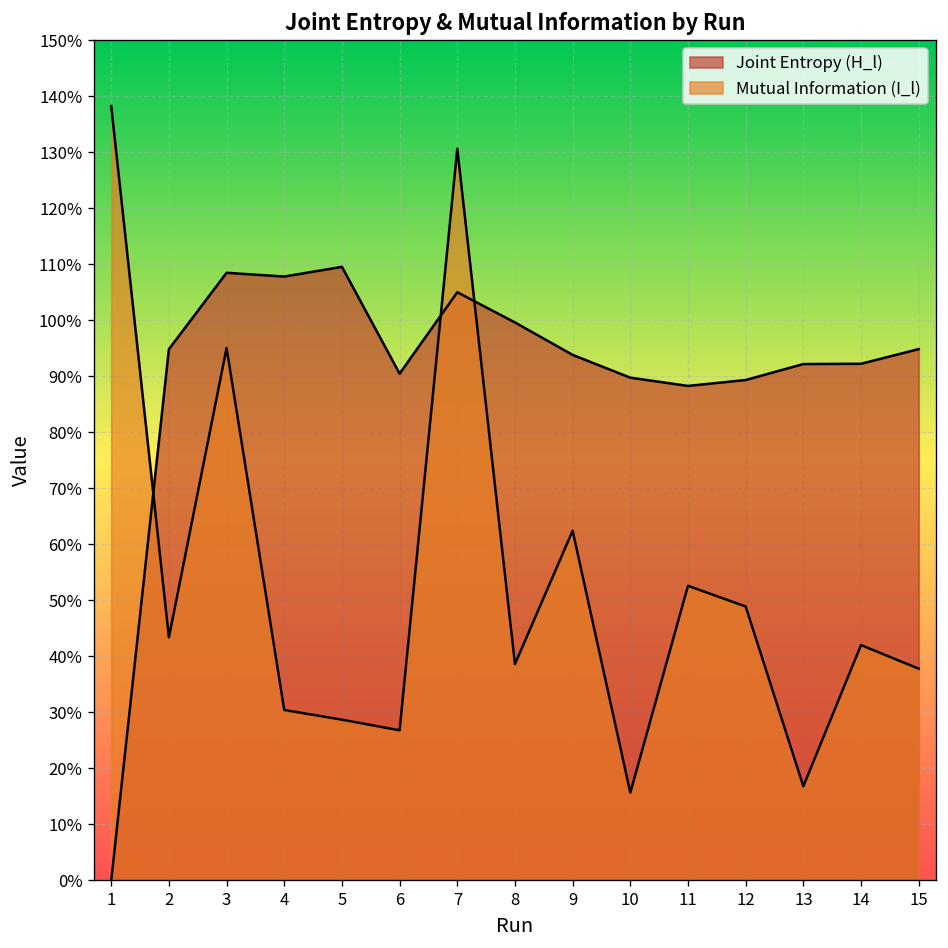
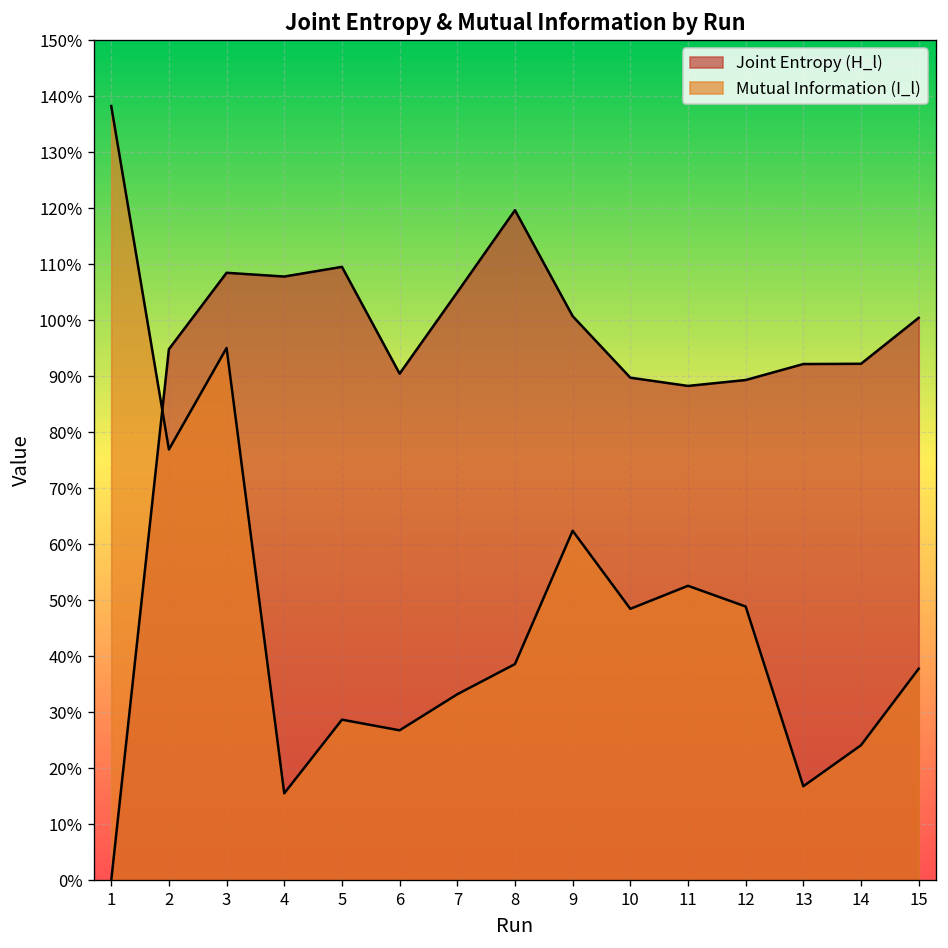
  {
    "Joint Entropy (H_l)": {
      "1": "0%",
      "2": "95%",
      "3": "108%",
      "4": "108%",
      "5": "110%",
      "6": "90%",
      "7": "105%",
-     "8": "100%",
-     "9": "94%",
+     "8": "120%",
+     "9": "101%",
      "10": "90%",
      "11": "88%",
      "12": "89%",
      "13": "92%",
      "14": "92%",
-     "15": "95%"
+     "15": "100%"
    },
    "Mutual Information (I_l)": {
      "1": "138%",
-     "2": "43%",
+     "2": "77%",
      "3": "95%",
-     "4": "30%",
+     "4": "16%",
      "5": "29%",
      "6": "27%",
-     "7": "131%",
+     "7": "33%",
      "8": "39%",
      "9": "62%",
-     "10": "16%",
+     "10": "48%",
      "11": "53%",
      "12": "49%",
      "13": "17%",
-     "14": "42%",
+     "14": "24%",
      "15": "38%"
    }
  }
